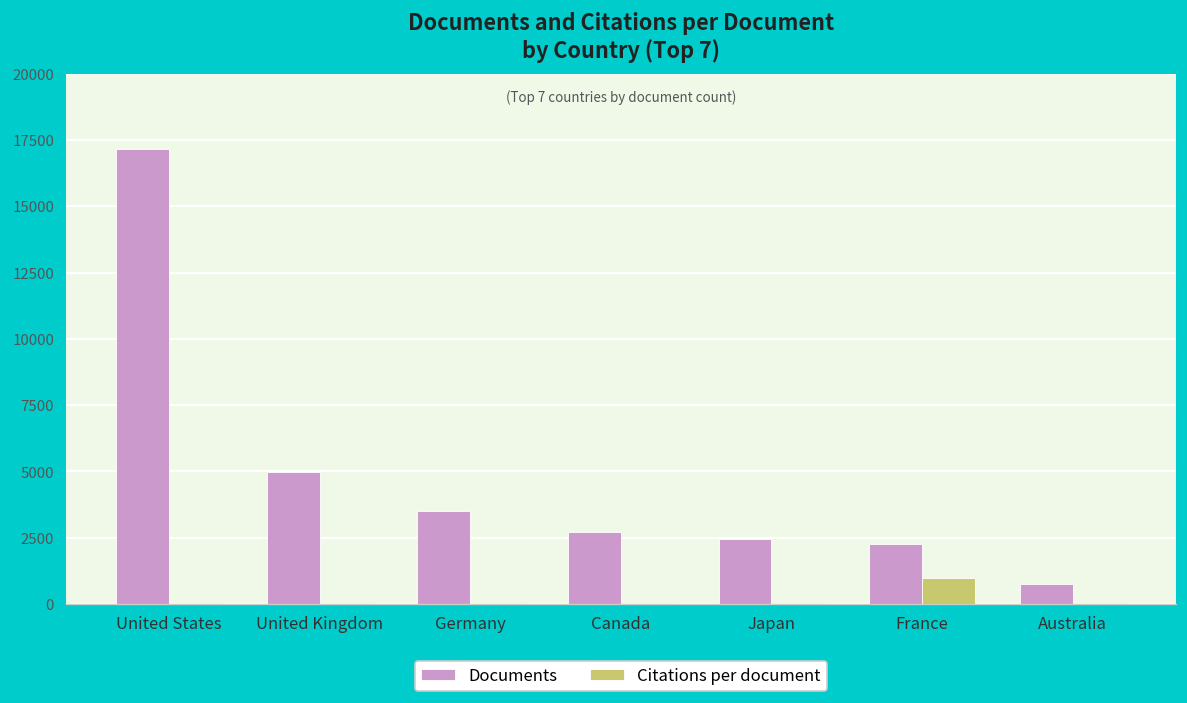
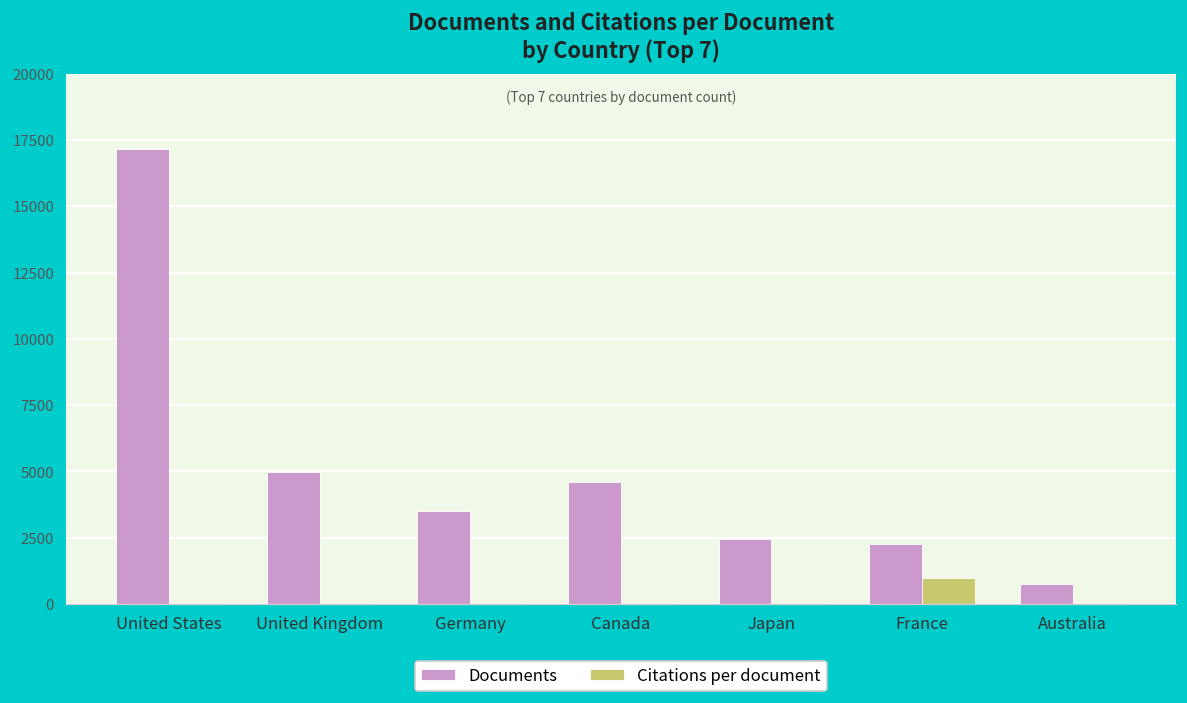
  {
    "Documents": {
      "United States": 17200,
      "United Kingdom": 5000,
      "Germany": 3500,
-     "Canada": 2700,
+     "Canada": 4600,
      "Japan": 2400,
      "France": 2300,
      "Australia": 800
    },
    "Citations per document": {
      "France": 1000
    }
  }
